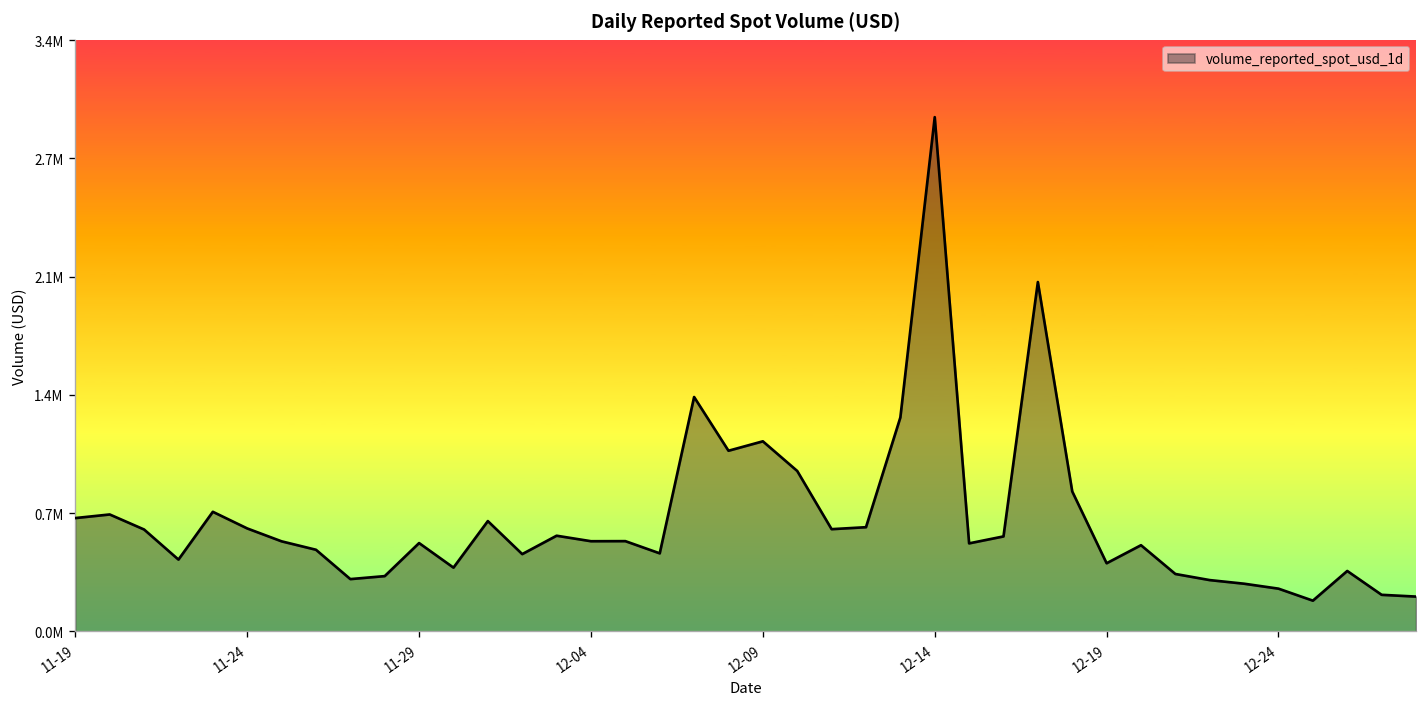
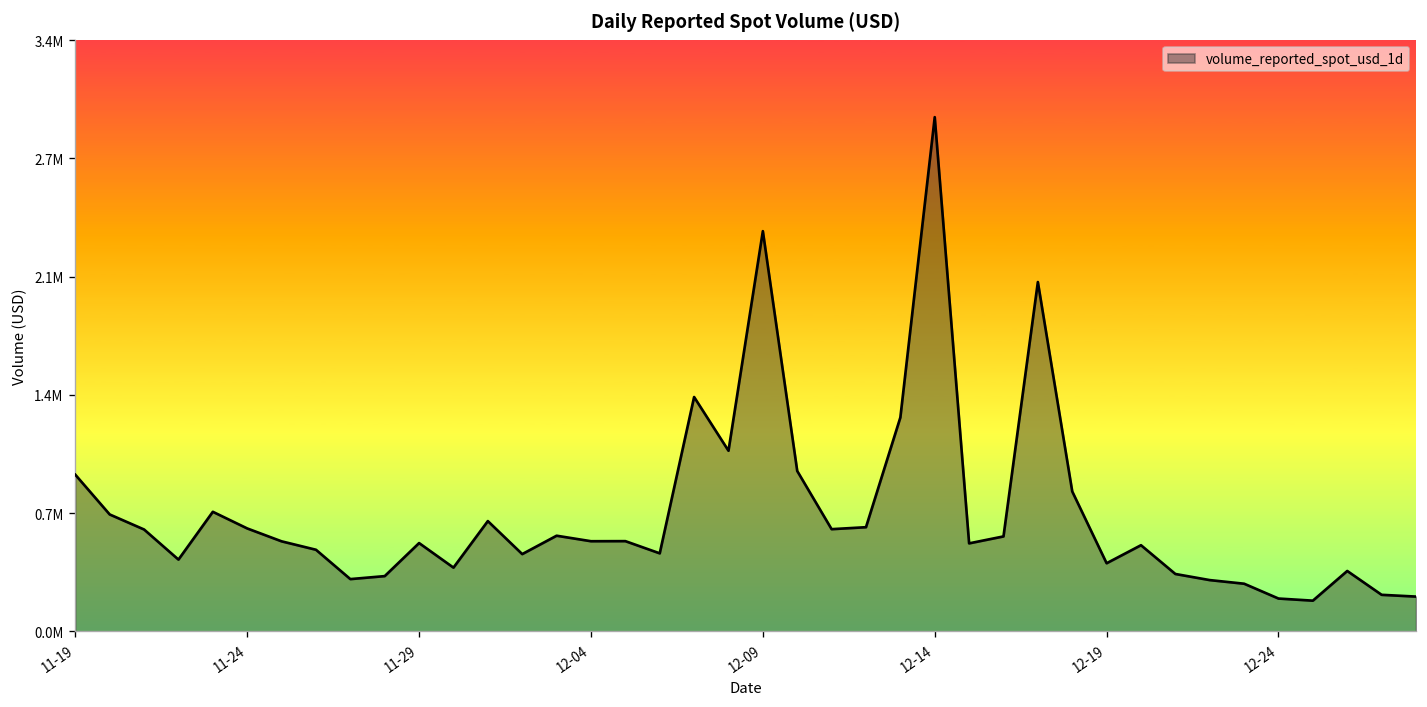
  {
-   "11-19": 660000,
+   "11-19": 910000,
    "11-24": 600000,
    "11-29": 510000,
    "12-04": 520000,
-   "12-09": 1100000,
+   "12-09": 2320000,
    "12-14": 2980000,
    "12-19": 400000,
-   "12-24": 250000
+   "12-24": 190000
  }
